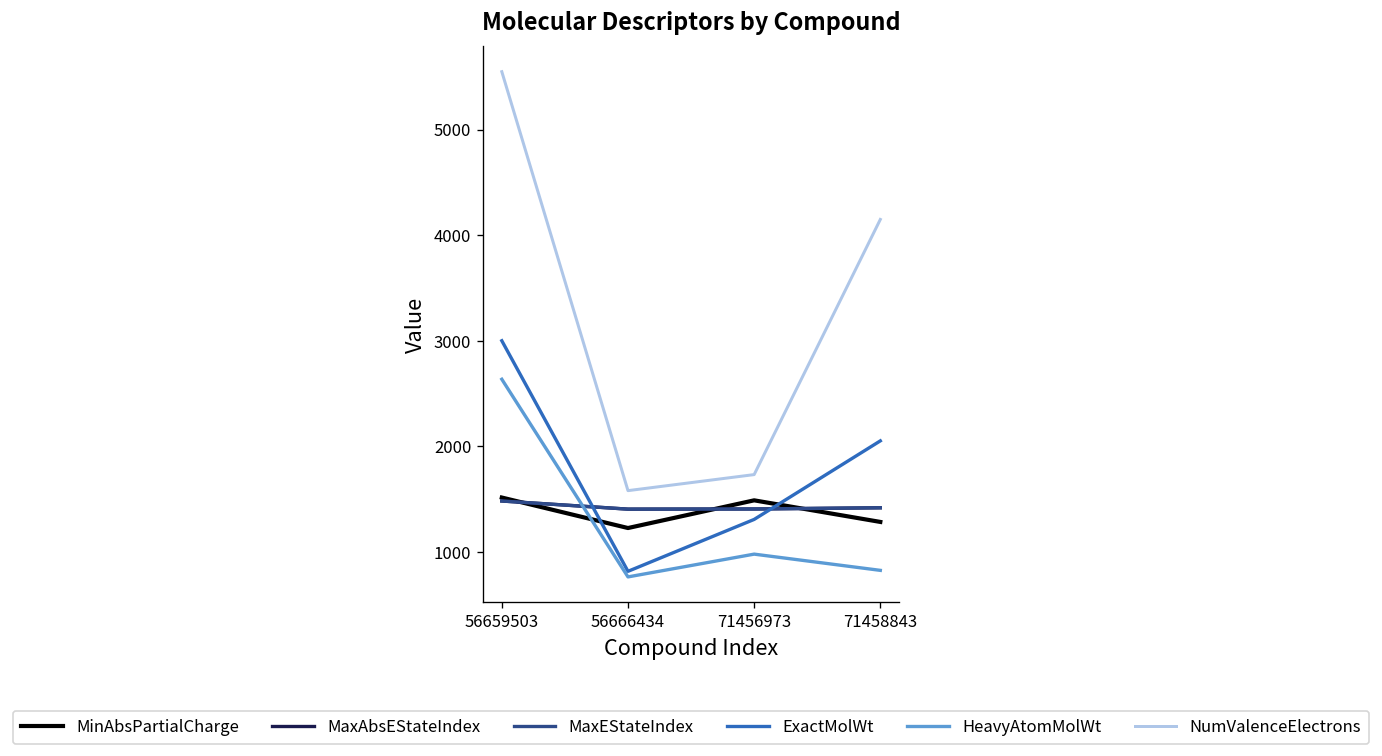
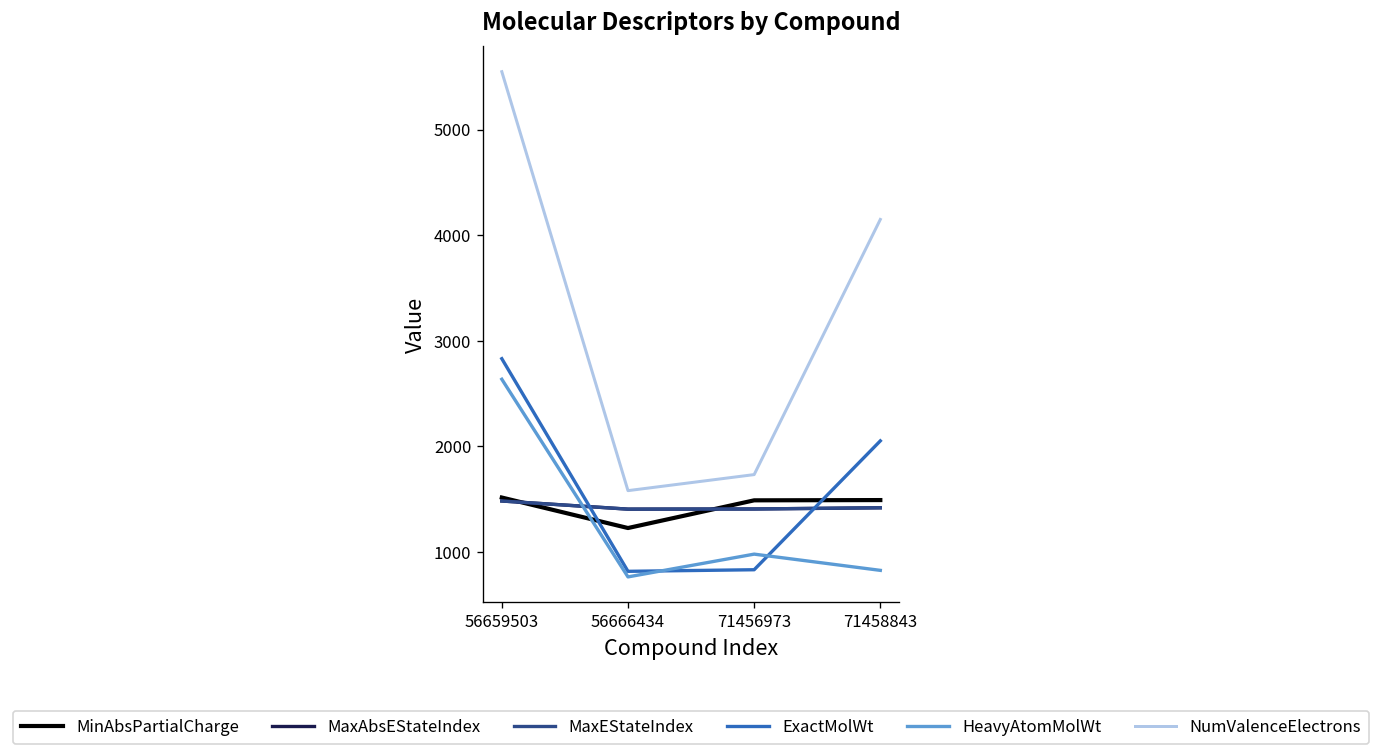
  {
    "MinAbsPartialCharge": {
      "56659503": 1500,
      "56666434": 1200,
      "71456973": 1500,
-     "71458843": 1300
+     "71458843": 1500
    },
    "MaxEStateIndex": {
      "56659503": 1500,
      "56666434": 1400,
      "71456973": 1400,
      "71458843": 1400
    },
    "ExactMolWt": {
-     "56659503": 3000,
+     "56659503": 2800,
      "56666434": 800,
-     "71456973": 1300,
+     "71456973": 800,
      "71458843": 2100
    },
    "HeavyAtomMolWt": {
      "56659503": 2600,
      "56666434": 800,
      "71456973": 1000,
      "71458843": 800
    },
    "NumValenceElectrons": {
      "56659503": 5600,
      "56666434": 1600,
      "71456973": 1700,
      "71458843": 4200
    }
  }
